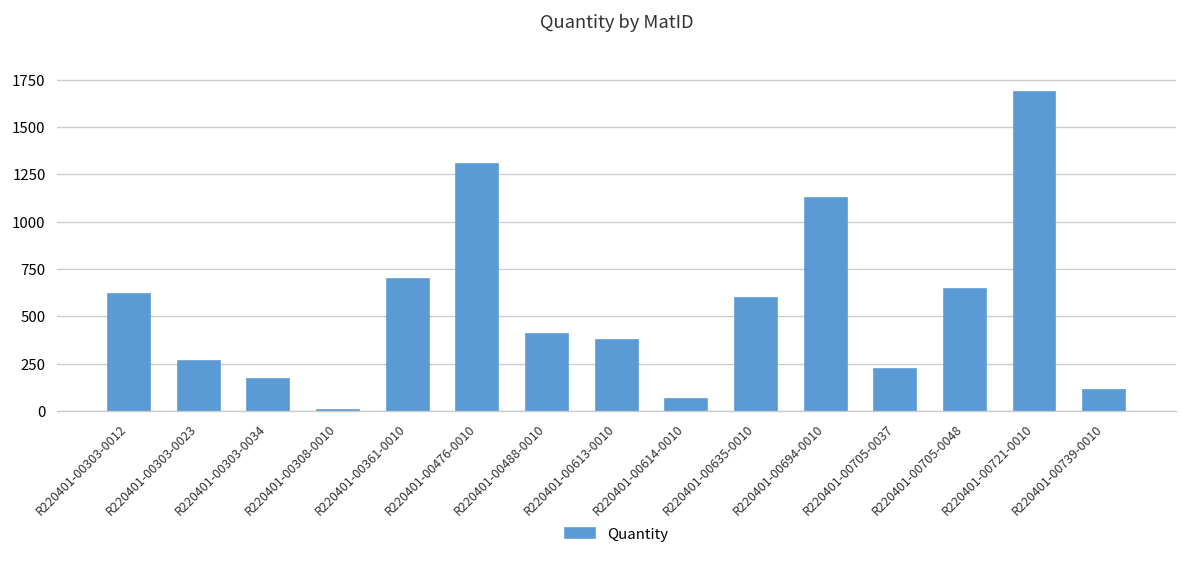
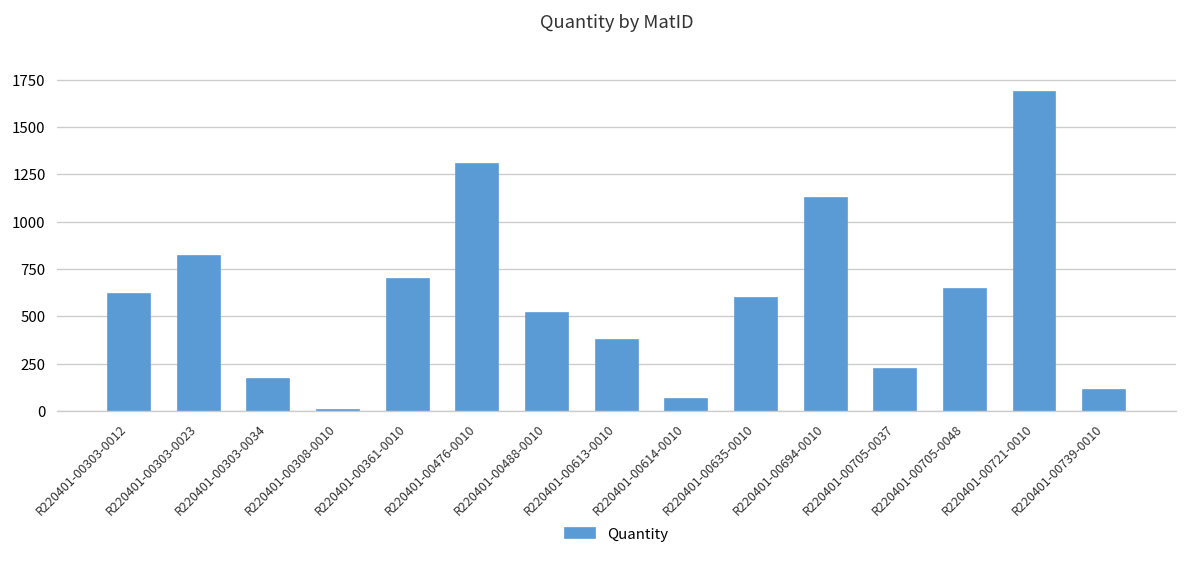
  {
    "R220401-00303-0012": 620,
-   "R220401-00303-0023": 260,
+   "R220401-00303-0023": 820,
    "R220401-00303-0034": 170,
    "R220401-00361-0010": 700,
    "R220401-00476-0010": 1300,
-   "R220401-00488-0010": 410,
+   "R220401-00488-0010": 520,
    "R220401-00613-0010": 370,
    "R220401-00614-0010": 70,
    "R220401-00635-0010": 600,
    "R220401-00694-0010": 1120,
    "R220401-00705-0037": 220,
    "R220401-00705-0048": 650,
    "R220401-00721-0010": 1690,
    "R220401-00739-0010": 110
  }
